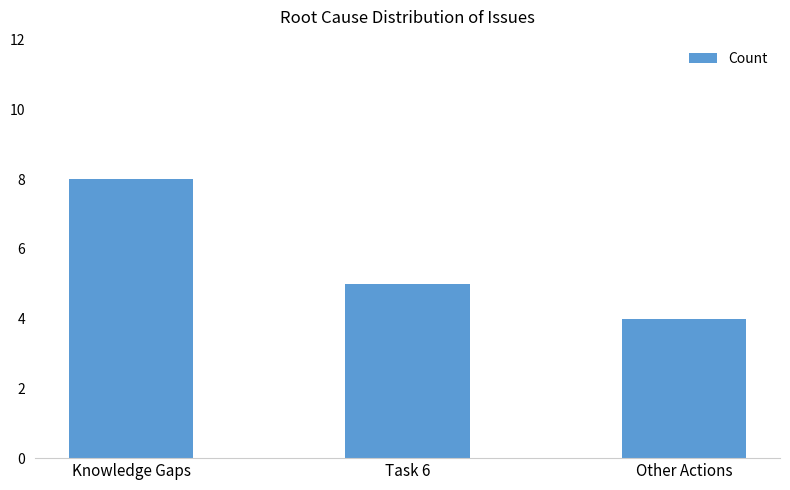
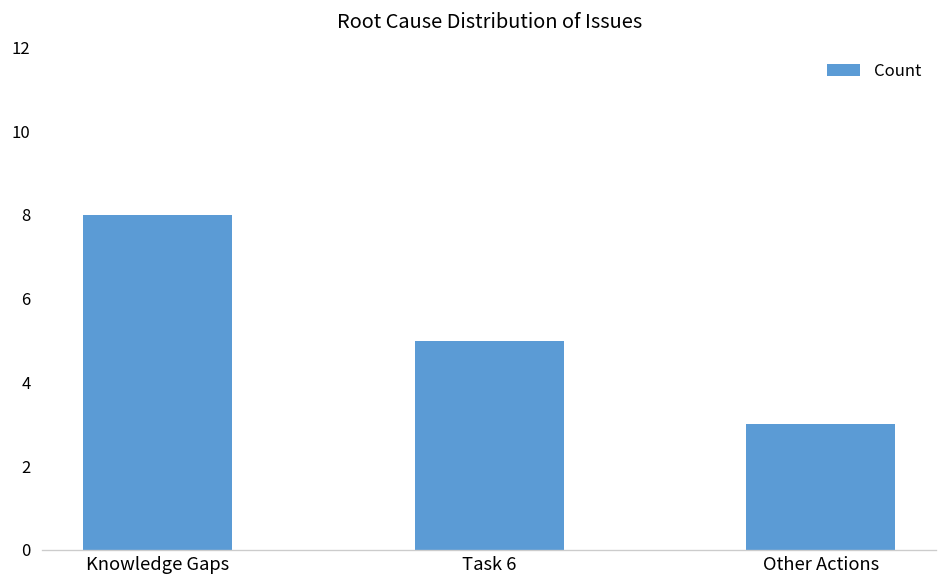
  {
    "Knowledge Gaps": 8,
    "Task 6": 5,
-   "Other Actions": 4
+   "Other Actions": 3
  }
